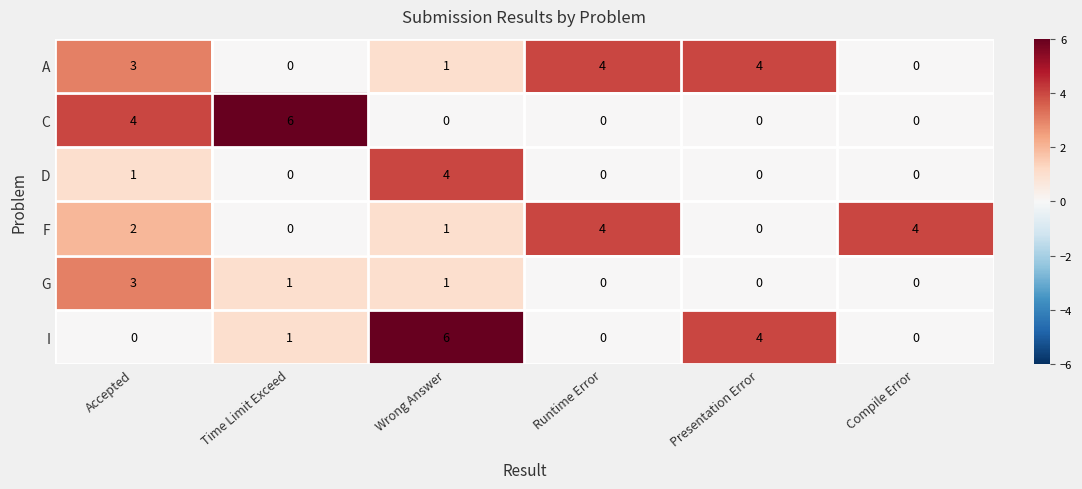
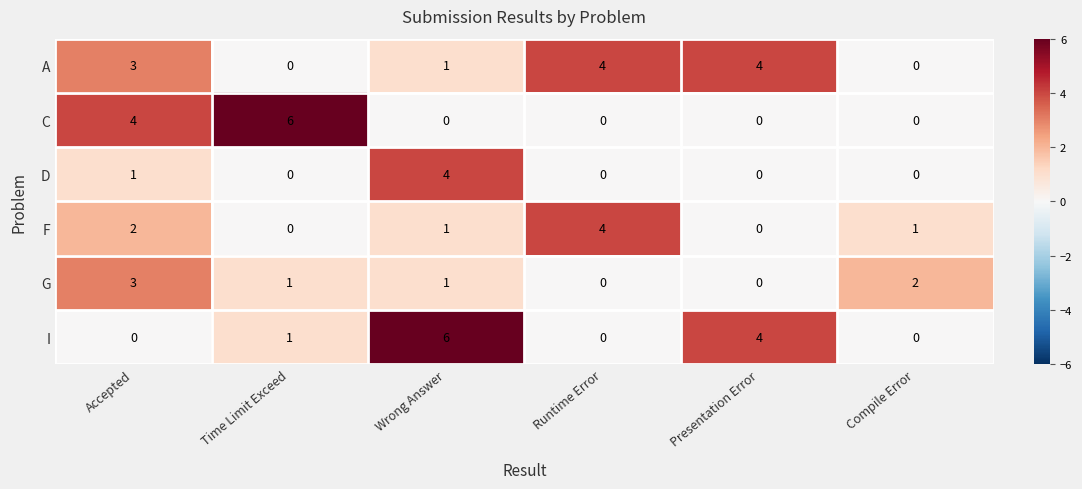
  {
    "A": {
      "Accepted": 3,
      "Time Limit Exceed": 0,
      "Wrong Answer": 1,
      "Runtime Error": 4,
      "Presentation Error": 4,
      "Compile Error": 0
    },
    "C": {
      "Accepted": 4,
      "Time Limit Exceed": 6,
      "Wrong Answer": 0,
      "Runtime Error": 0,
      "Presentation Error": 0,
      "Compile Error": 0
    },
    "D": {
      "Accepted": 1,
      "Time Limit Exceed": 0,
      "Wrong Answer": 4,
      "Runtime Error": 0,
      "Presentation Error": 0,
      "Compile Error": 0
    },
    "F": {
      "Accepted": 2,
      "Time Limit Exceed": 0,
      "Wrong Answer": 1,
      "Runtime Error": 4,
      "Presentation Error": 0,
-     "Compile Error": 4
+     "Compile Error": 1
    },
    "G": {
      "Accepted": 3,
      "Time Limit Exceed": 1,
      "Wrong Answer": 1,
      "Runtime Error": 0,
      "Presentation Error": 0,
-     "Compile Error": 0
+     "Compile Error": 2
    },
    "I": {
      "Accepted": 0,
      "Time Limit Exceed": 1,
      "Wrong Answer": 6,
      "Runtime Error": 0,
      "Presentation Error": 4,
      "Compile Error": 0
    }
  }
